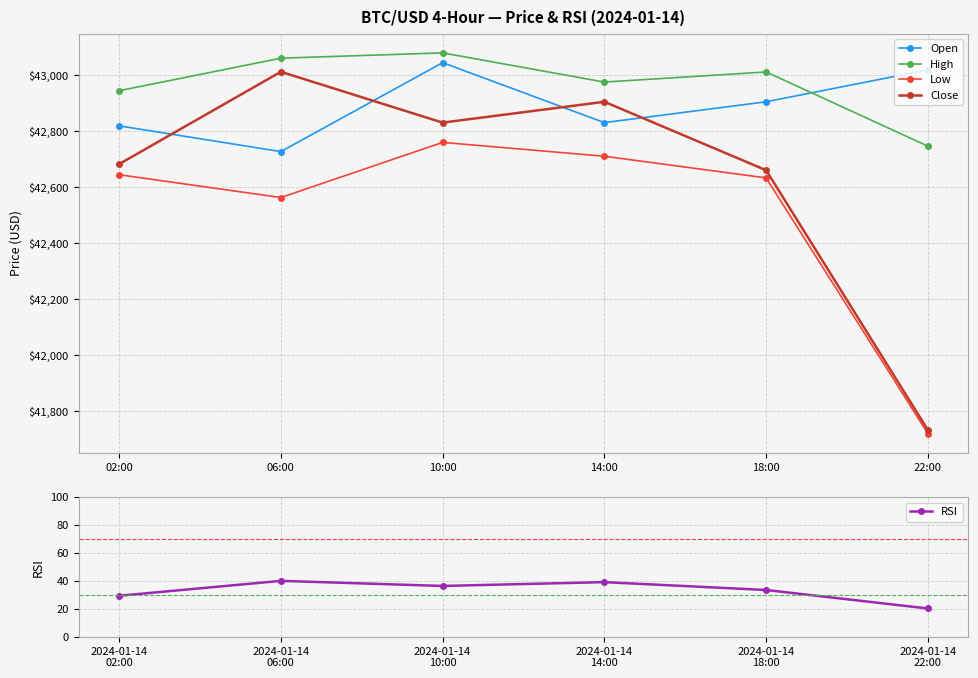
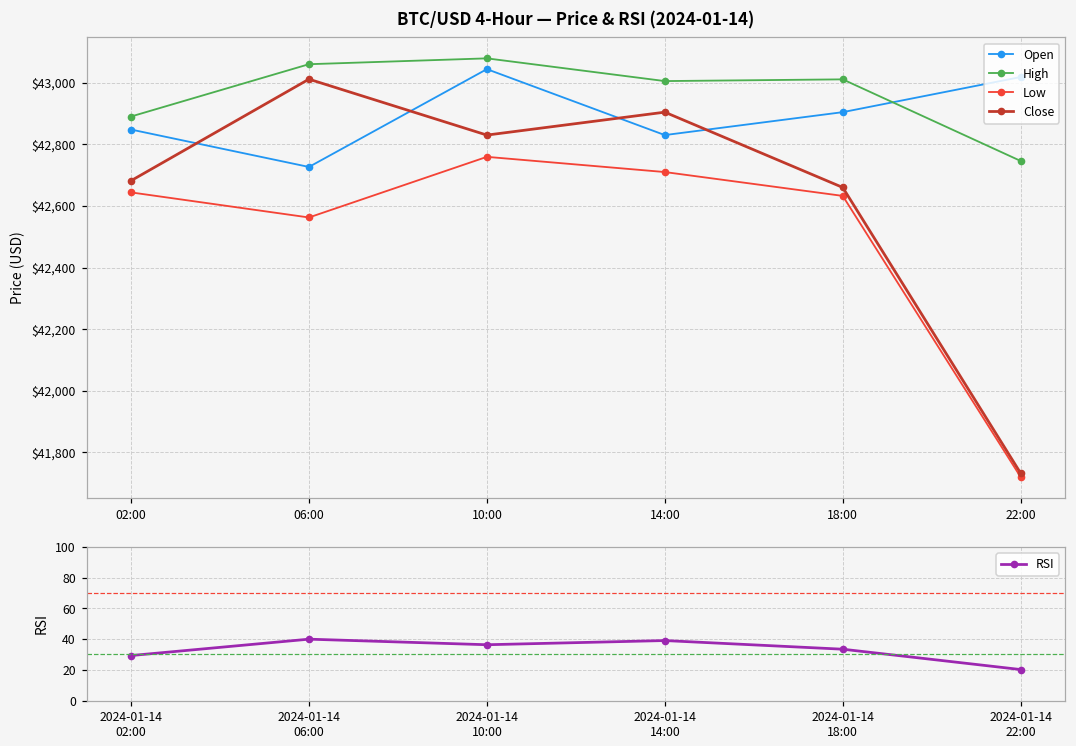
  {
    "BTC/USD 4-Hour — Price & RSI (2024-01-14)": {
      "Open": {
-       "02:00": "$42,820",
+       "02:00": "$42,850",
        "06:00": "$42,730",
        "10:00": "$43,040",
        "14:00": "$42,830",
        "18:00": "$42,900"
      },
      "High": {
-       "02:00": "$42,940",
+       "02:00": "$42,890",
        "06:00": "$43,060",
        "10:00": "$43,080",
-       "14:00": "$42,970",
+       "14:00": "$43,010",
        "18:00": "$43,010",
        "22:00": "$42,750"
      }
    }
  }
